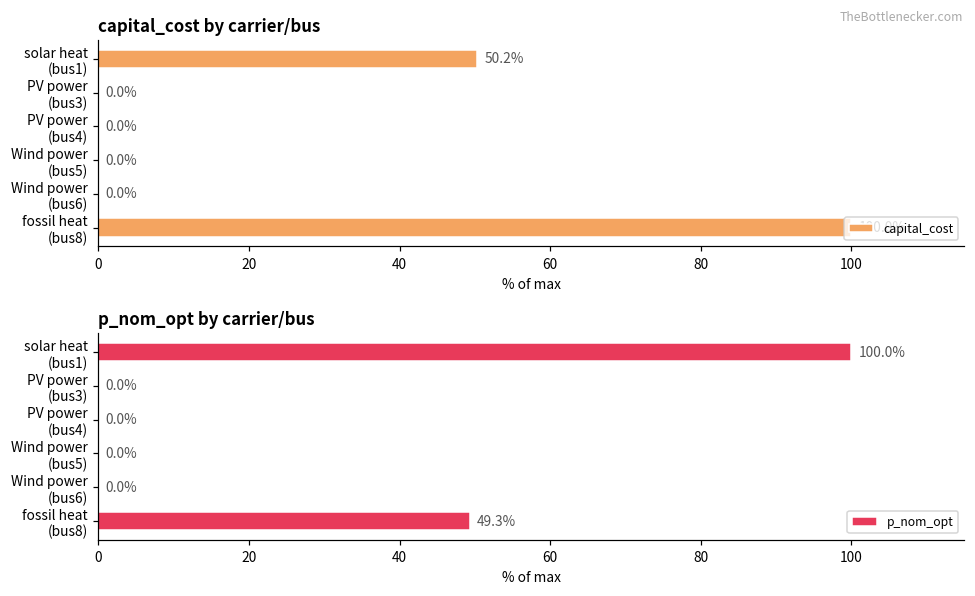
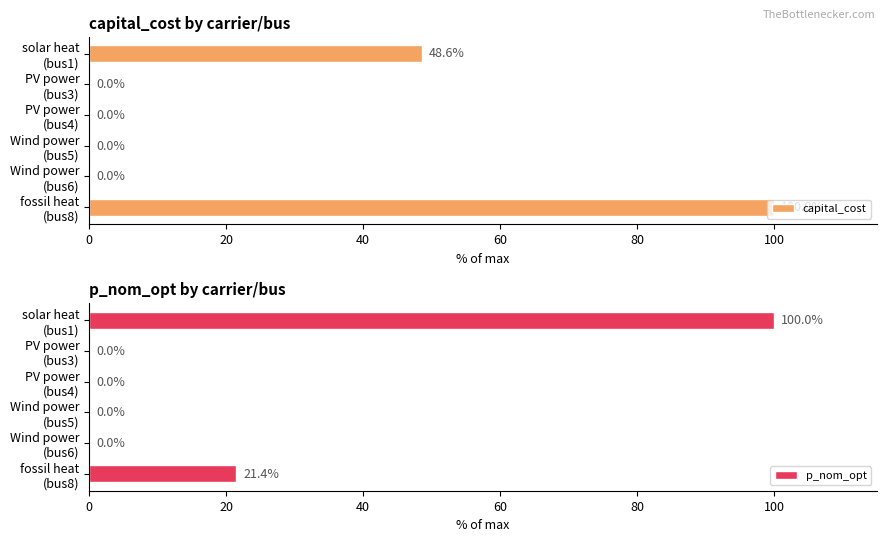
  {
    "capital_cost by carrier/bus": {
-     "solar heat (bus1)": "50.2%",
+     "solar heat (bus1)": "48.6%",
      "PV power (bus3)": "0.0%",
      "PV power (bus4)": "0.0%",
      "Wind power (bus5)": "0.0%",
      "Wind power (bus6)": "0.0%"
    },
    "p_nom_opt by carrier/bus": {
      "solar heat (bus1)": "100.0%",
      "PV power (bus3)": "0.0%",
      "PV power (bus4)": "0.0%",
      "Wind power (bus5)": "0.0%",
      "Wind power (bus6)": "0.0%",
-     "fossil heat (bus8)": "49.3%"
+     "fossil heat (bus8)": "21.4%"
    }
  }
